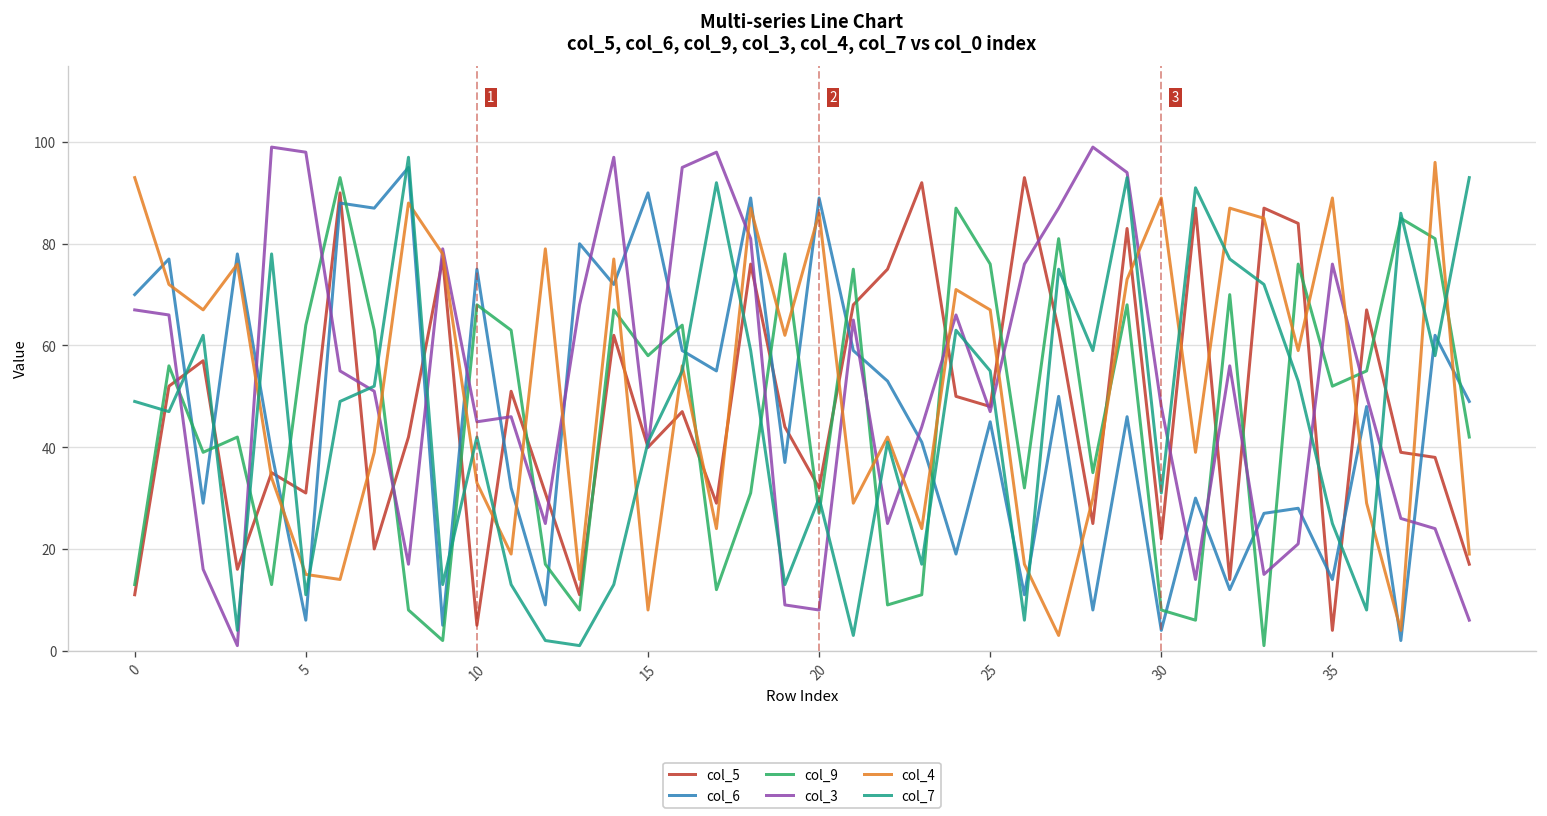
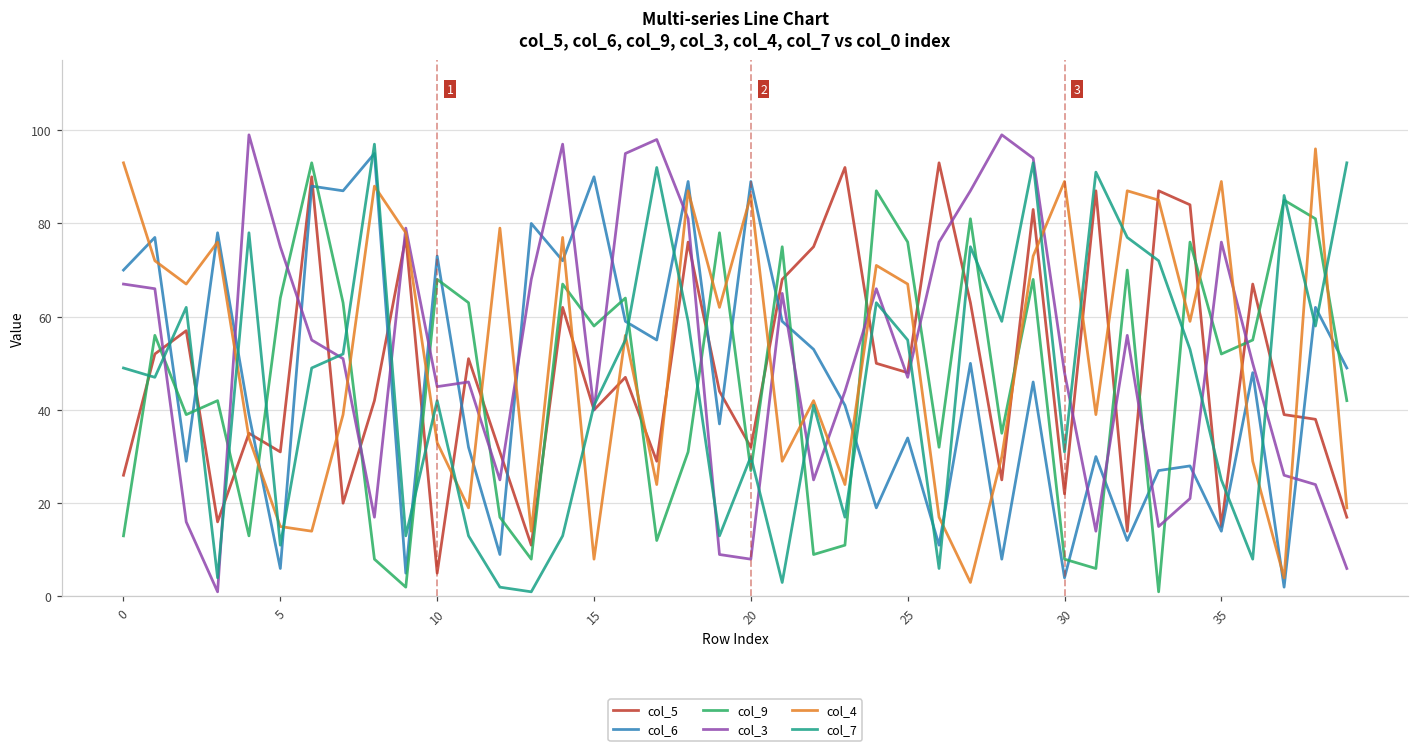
  {
    "col_5": {
-     "0": 11,
+     "0": 26,
      "5": 31,
      "10": 5,
      "20": 32,
      "25": 48,
      "30": 22,
-     "35": 4
+     "35": 15
    },
    "col_6": {
      "0": 70,
      "5": 6,
-     "10": 75,
+     "10": 73,
      "15": 90,
      "20": 89,
-     "25": 45,
+     "25": 34,
      "30": 4,
      "35": 14
    },
    "col_3": {
      "0": 67,
-     "5": 98,
+     "5": 75,
      "10": 45,
      "20": 8,
      "25": 47,
      "30": 48,
      "35": 76
    },
    "col_4": {
      "0": 93,
      "5": 15,
      "10": 33,
      "15": 8,
      "20": 86,
      "25": 67,
      "30": 89,
      "35": 89
    }
  }
